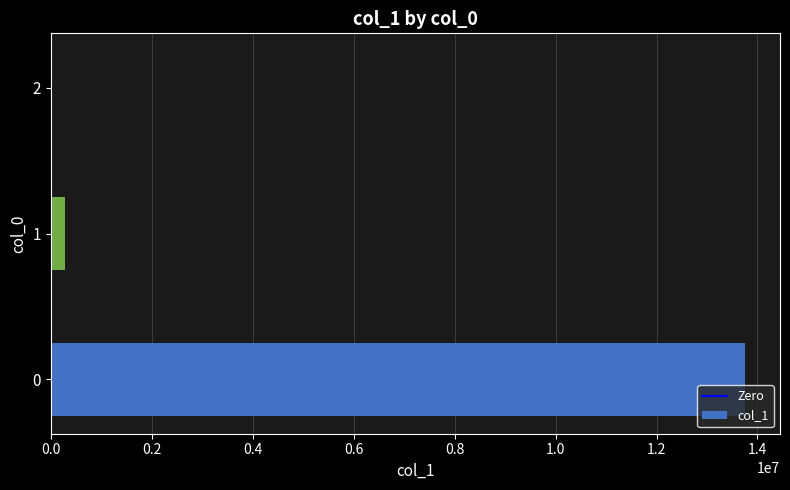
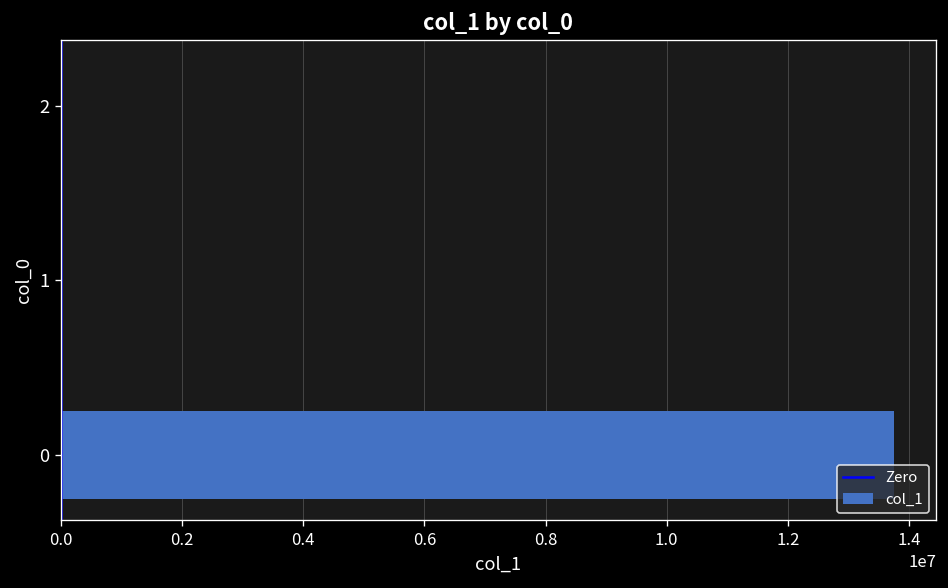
  {
-   "1": 300000,
+   "1": 0,
    "0": 13800000
  }
